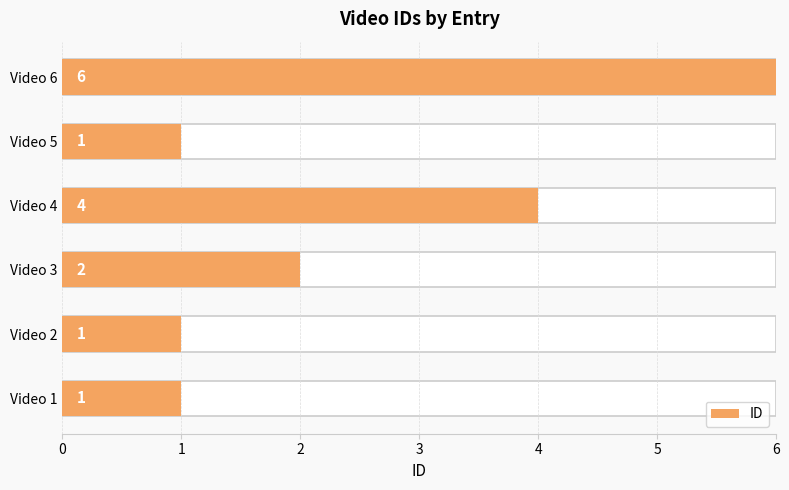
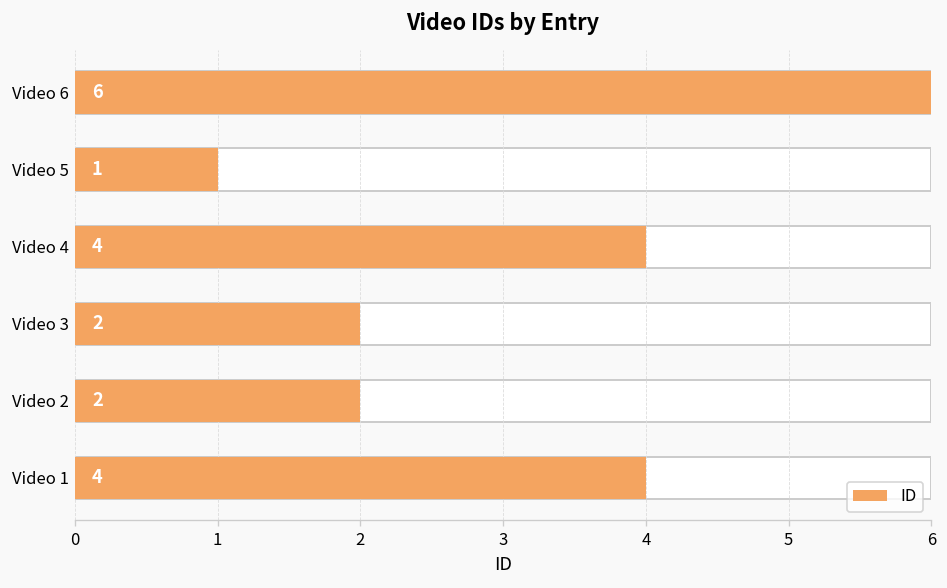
  {
    "ID": {
      "Video 6": 6,
-     "Video 2": 1,
-     "Video 1": 1
+     "Video 2": 2,
+     "Video 1": 4
    }
  }
